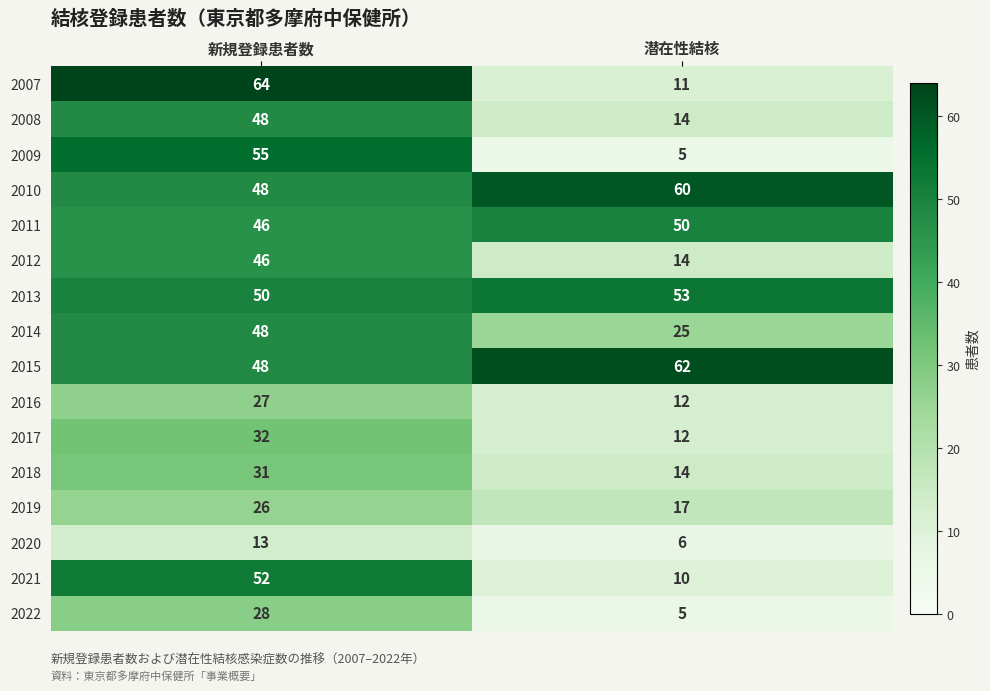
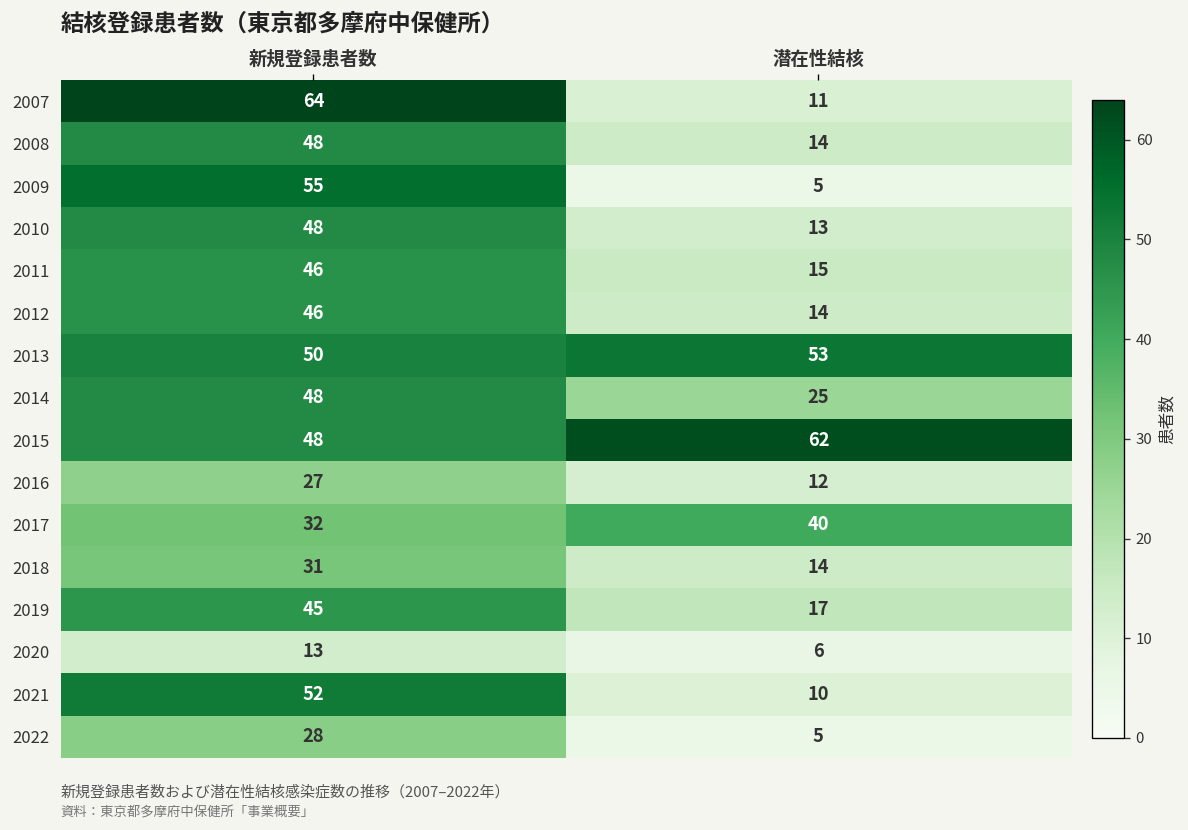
  {
    "2007": {
      "新規登録患者数": 64,
      "潜在性結核": 11
    },
    "2008": {
      "新規登録患者数": 48,
      "潜在性結核": 14
    },
    "2009": {
      "新規登録患者数": 55,
      "潜在性結核": 5
    },
    "2010": {
      "新規登録患者数": 48,
-     "潜在性結核": 60
+     "潜在性結核": 13
    },
    "2011": {
      "新規登録患者数": 46,
-     "潜在性結核": 50
+     "潜在性結核": 15
    },
    "2012": {
      "新規登録患者数": 46,
      "潜在性結核": 14
    },
    "2013": {
      "新規登録患者数": 50,
      "潜在性結核": 53
    },
    "2014": {
      "新規登録患者数": 48,
      "潜在性結核": 25
    },
    "2015": {
      "新規登録患者数": 48,
      "潜在性結核": 62
    },
    "2016": {
      "新規登録患者数": 27,
      "潜在性結核": 12
    },
    "2017": {
      "新規登録患者数": 32,
-     "潜在性結核": 12
+     "潜在性結核": 40
    },
    "2018": {
      "新規登録患者数": 31,
      "潜在性結核": 14
    },
    "2019": {
-     "新規登録患者数": 26,
+     "新規登録患者数": 45,
      "潜在性結核": 17
    },
    "2020": {
      "新規登録患者数": 13,
      "潜在性結核": 6
    },
    "2021": {
      "新規登録患者数": 52,
      "潜在性結核": 10
    },
    "2022": {
      "新規登録患者数": 28,
      "潜在性結核": 5
    }
  }
